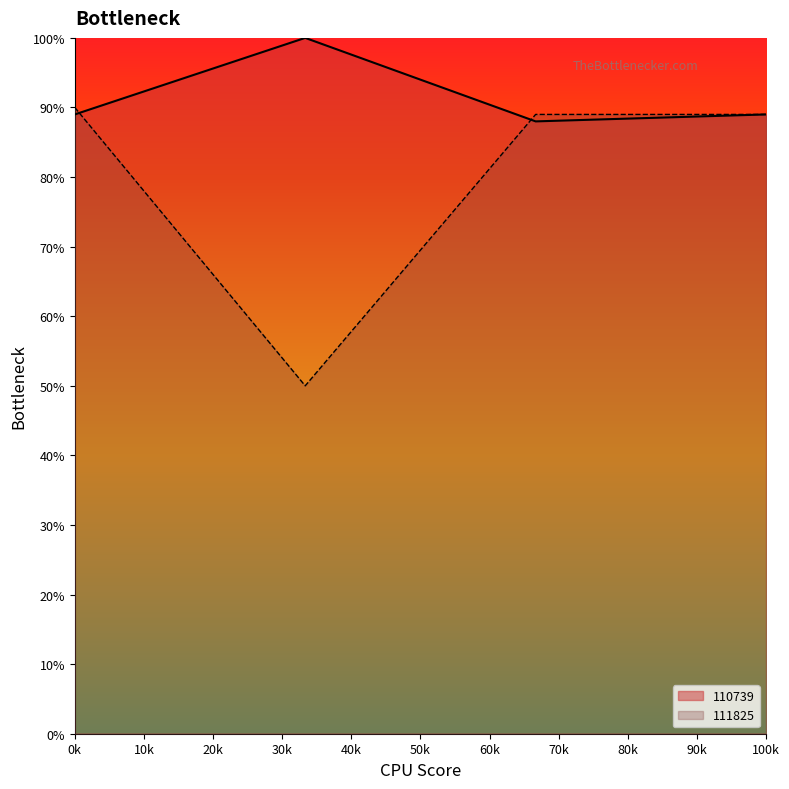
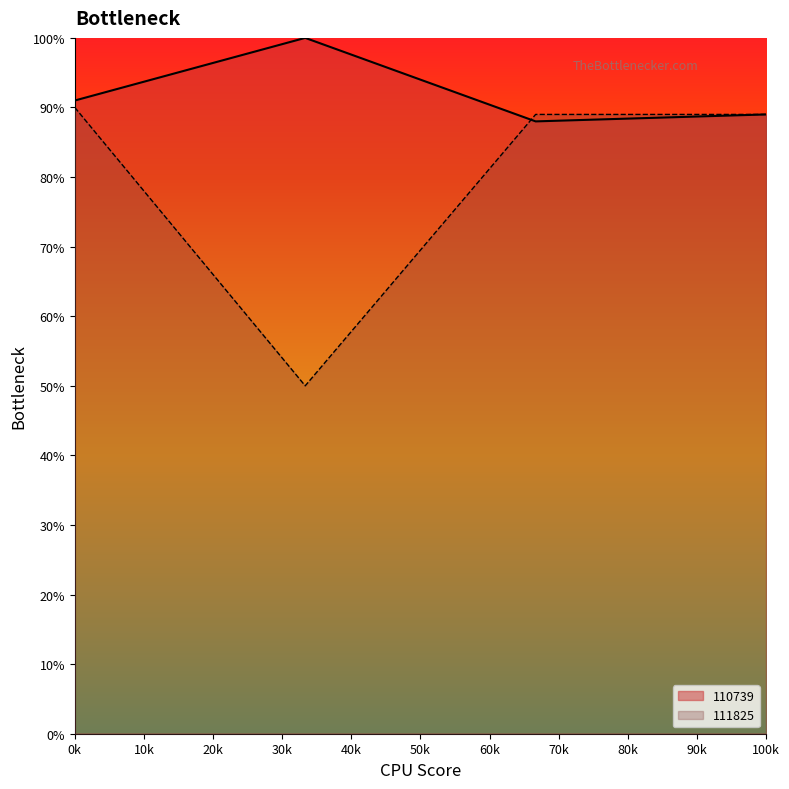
  {
    "110739": {
-     "0k": "89%"
+     "0k": "91%"
    },
    "111825": {
      "0k": "90%"
    }
  }
